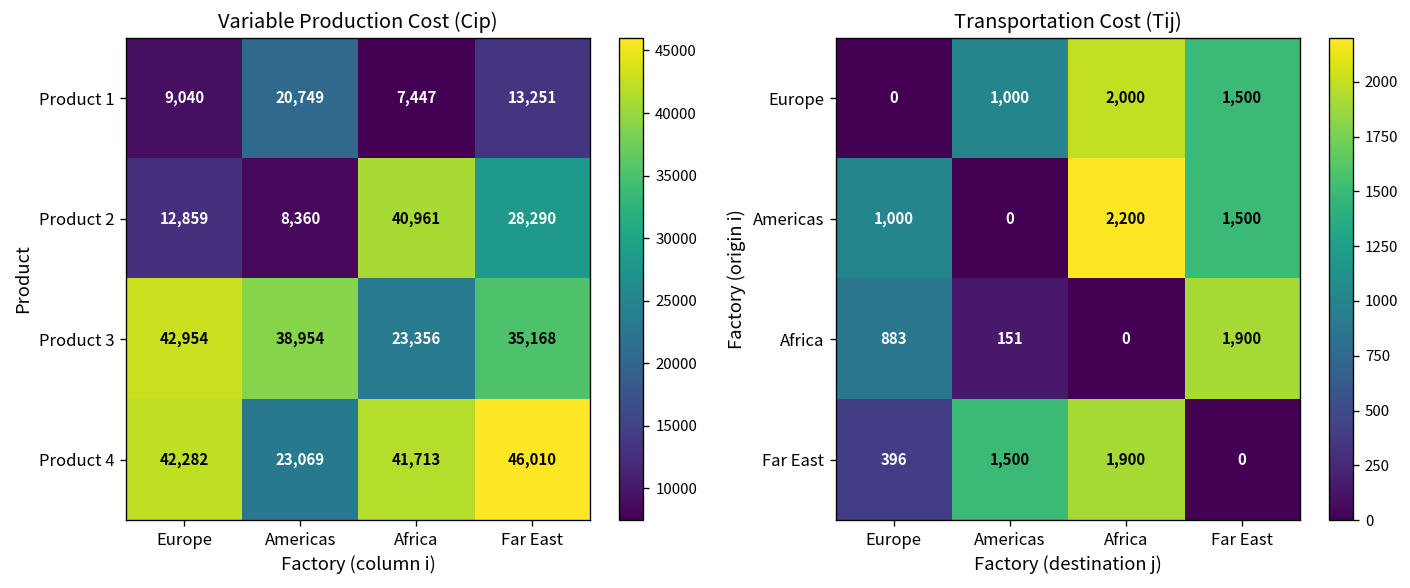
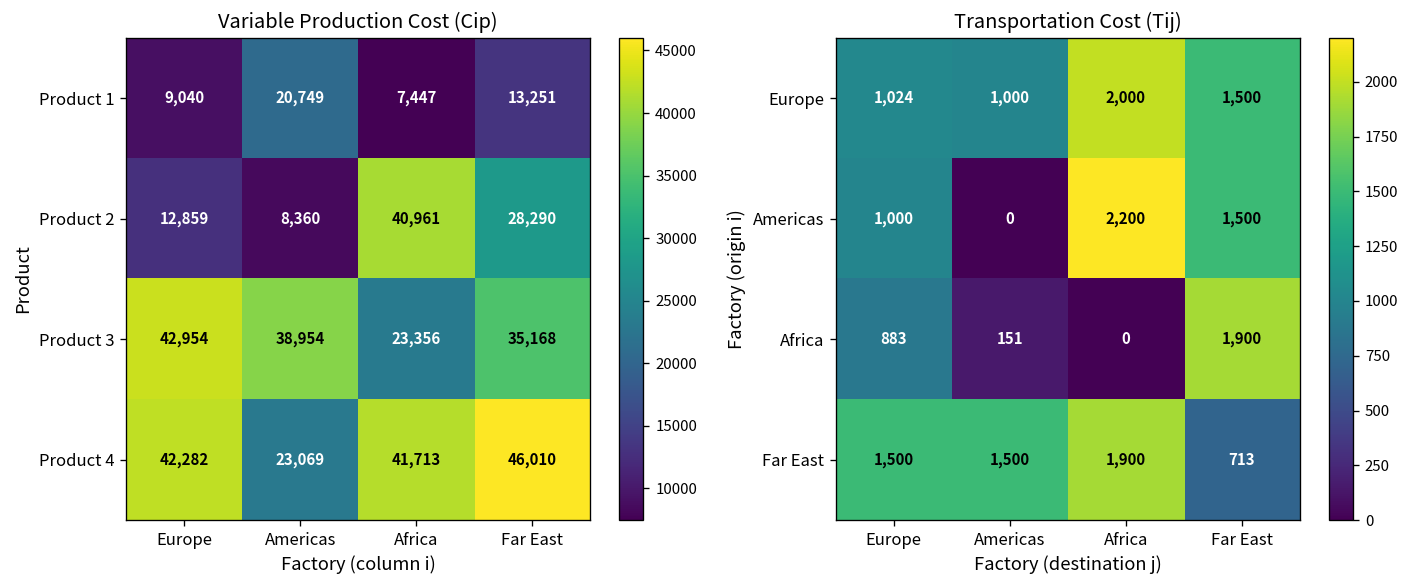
  {
    "Variable Production Cost (Cip)": {
      "Product 1": {
        "Europe": "9,040",
        "Americas": "20,749",
        "Africa": "7,447",
        "Far East": "13,251"
      },
      "Product 2": {
        "Europe": "12,859",
        "Americas": "8,360",
        "Africa": "40,961",
        "Far East": "28,290"
      },
      "Product 3": {
        "Europe": "42,954",
        "Americas": "38,954",
        "Africa": "23,356",
        "Far East": "35,168"
      },
      "Product 4": {
        "Europe": "42,282",
        "Americas": "23,069",
        "Africa": "41,713",
        "Far East": "46,010"
      }
    },
    "Transportation Cost (Tij)": {
      "Europe": {
-       "Europe": "0",
+       "Europe": "1,024",
        "Americas": "1,000",
        "Africa": "2,000",
        "Far East": "1,500"
      },
      "Americas": {
        "Europe": "1,000",
        "Americas": "0",
        "Africa": "2,200",
        "Far East": "1,500"
      },
      "Africa": {
        "Europe": "883",
        "Americas": "151",
        "Africa": "0",
        "Far East": "1,900"
      },
      "Far East": {
-       "Europe": "396",
+       "Europe": "1,500",
        "Americas": "1,500",
        "Africa": "1,900",
-       "Far East": "0"
+       "Far East": "713"
      }
    }
  }
